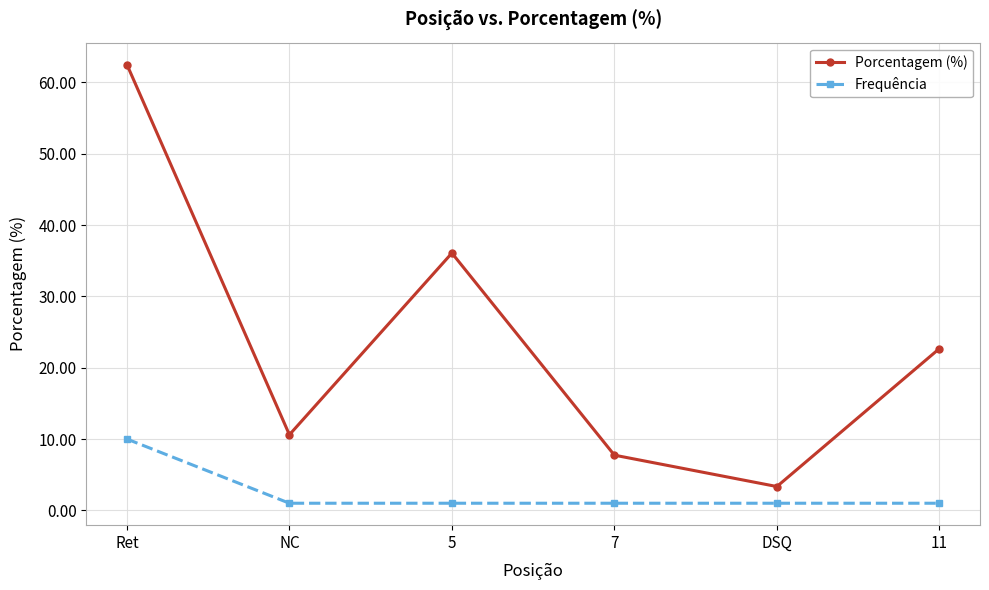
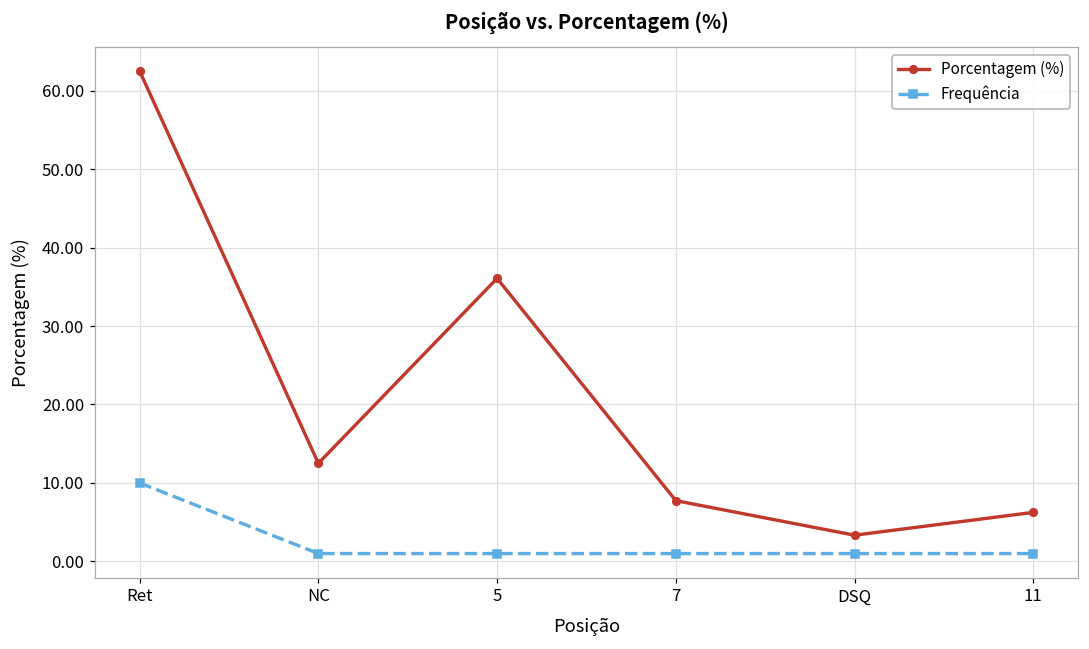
  {
    "Porcentagem (%)": {
      "Ret": 63,
-     "NC": 11,
+     "NC": 13,
      "5": 36,
      "7": 8,
      "DSQ": 3,
-     "11": 23
+     "11": 6
    },
    "Frequência": {
      "Ret": 10,
      "NC": 1,
      "5": 1,
      "7": 1,
      "DSQ": 1,
      "11": 1
    }
  }
